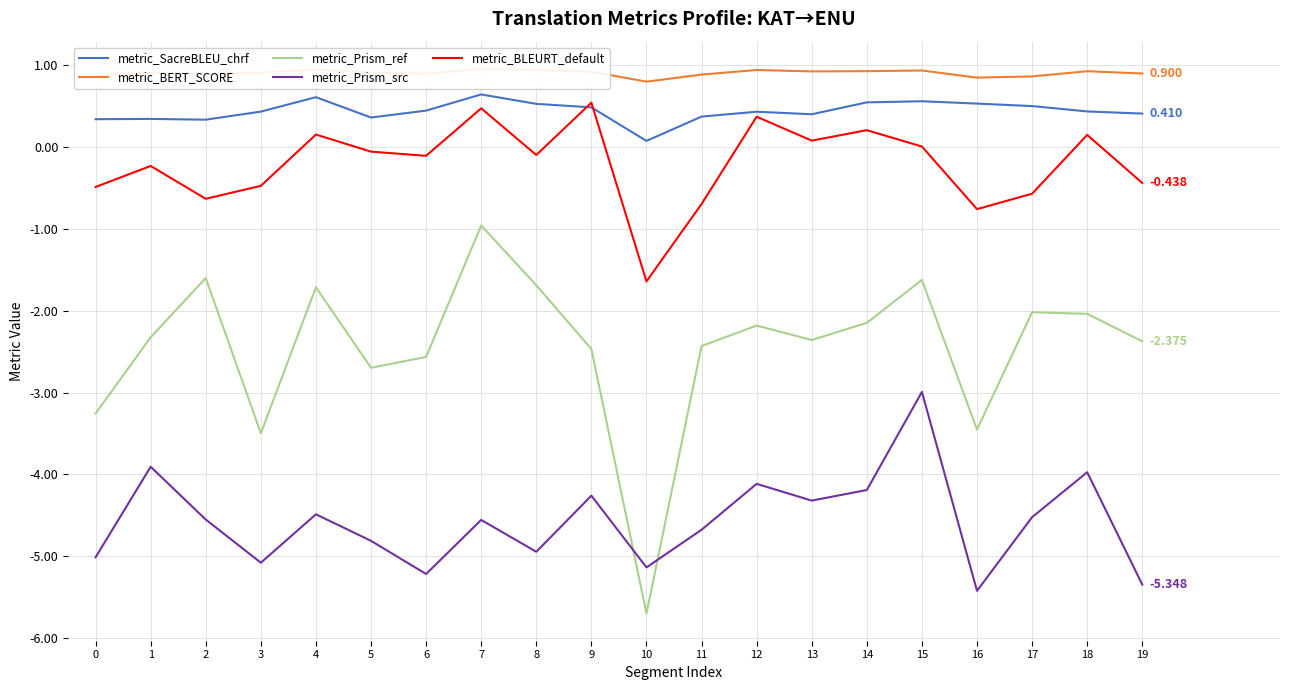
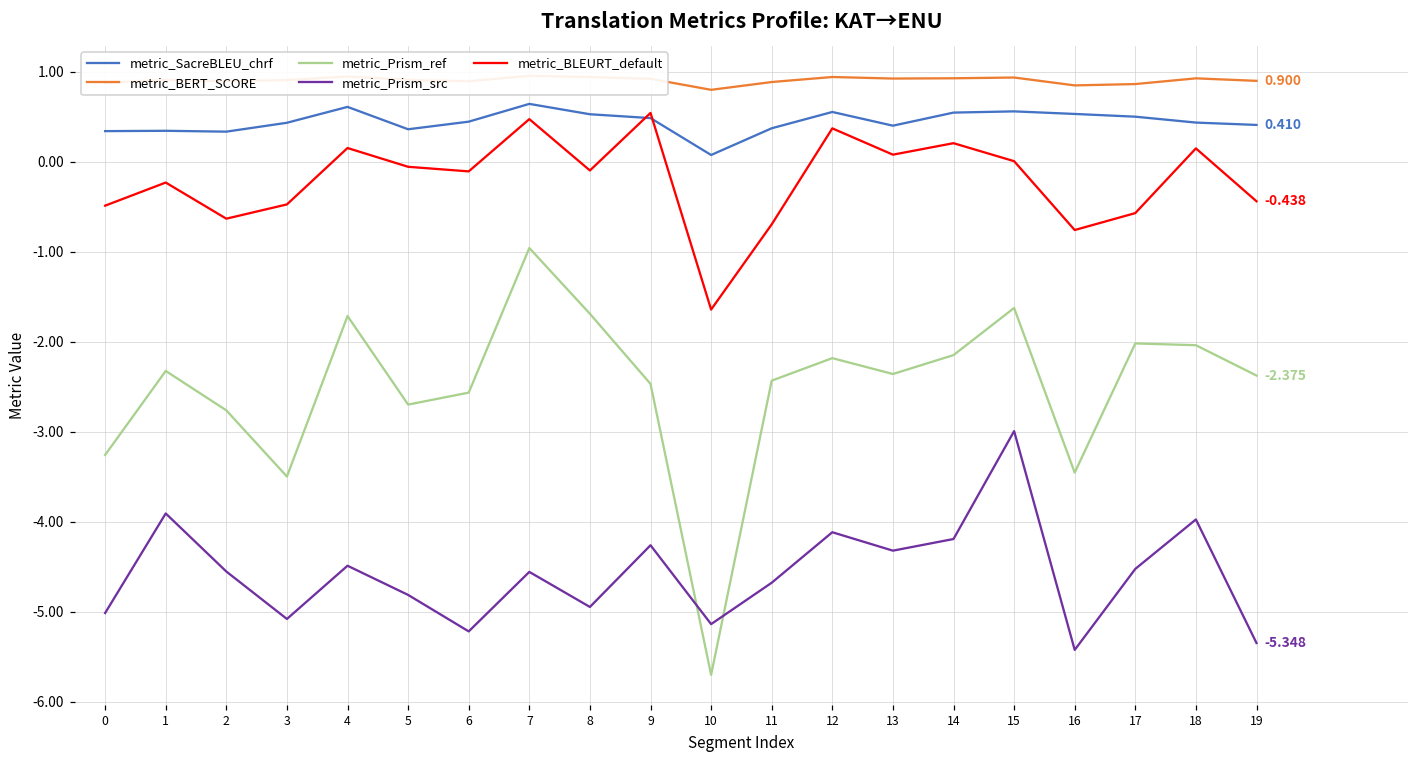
  {
    "metric_SacreBLEU_chrf": {
      "0": 0.3,
      "1": 0.3,
      "2": 0.3,
      "3": 0.4,
      "4": 0.6,
      "5": 0.4,
      "6": 0.4,
      "7": 0.6,
      "8": 0.5,
      "9": 0.5,
      "10": 0.1,
      "11": 0.4,
-     "12": 0.4,
+     "12": 0.6,
      "13": 0.4,
      "14": 0.5,
      "15": 0.6,
      "16": 0.5,
      "17": 0.5,
      "18": 0.4
    },
    "metric_BERT_SCORE": {
      "19": 0.900
    },
    "metric_Prism_ref": {
      "0": -3.3,
      "1": -2.3,
-     "2": -1.6,
+     "2": -2.8,
      "3": -3.5,
      "4": -1.7,
      "5": -2.7,
      "6": -2.6,
      "7": -1.0,
      "8": -1.7,
      "9": -2.5,
      "10": -5.7,
      "11": -2.4,
      "12": -2.2,
      "13": -2.4,
      "14": -2.1,
      "15": -1.6,
      "16": -3.5,
      "17": -2.0,
      "18": -2.0
    },
    "metric_Prism_src": {
      "19": -5.348
    },
    "metric_BLEURT_default": {
      "19": -0.438
    }
  }
